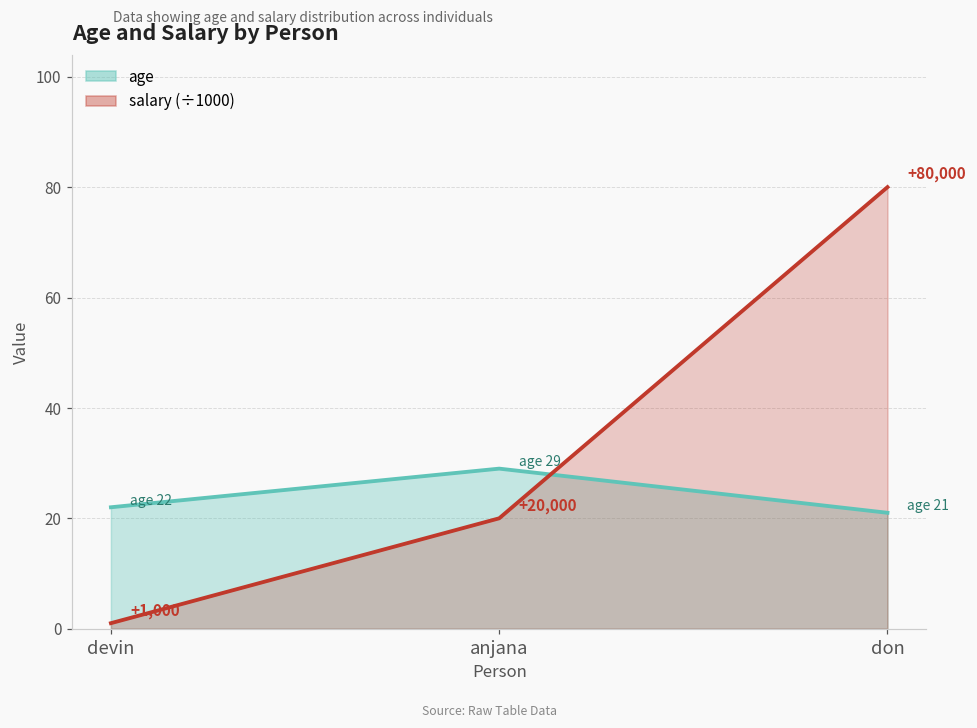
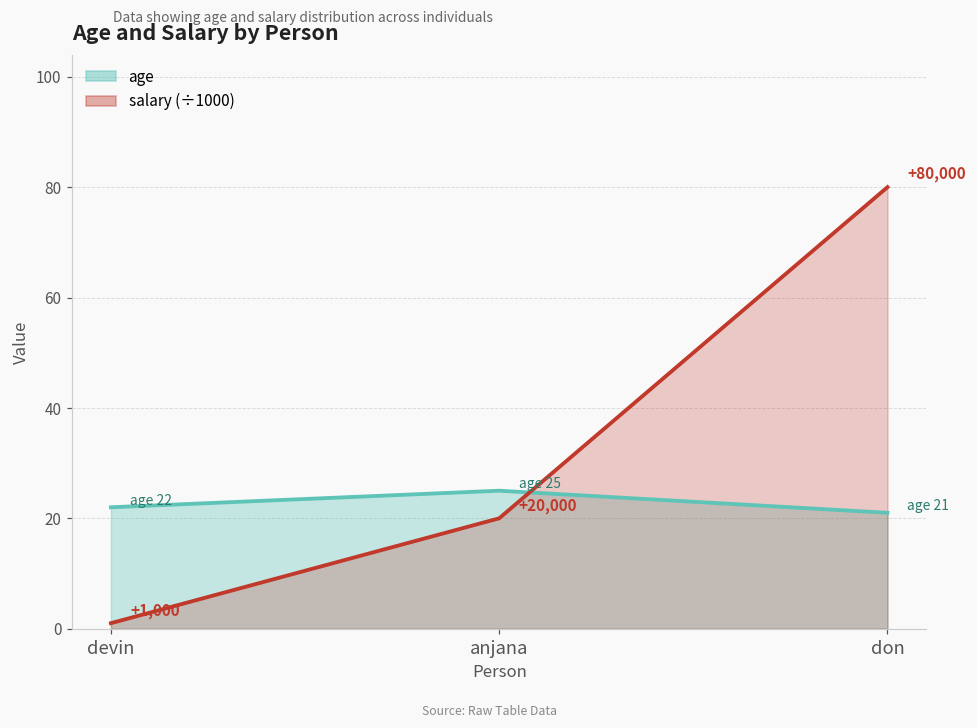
  {
    "age": {
      "devin": 22,
-     "anjana": 29,
+     "anjana": 25,
      "don": 21
    }
  }
